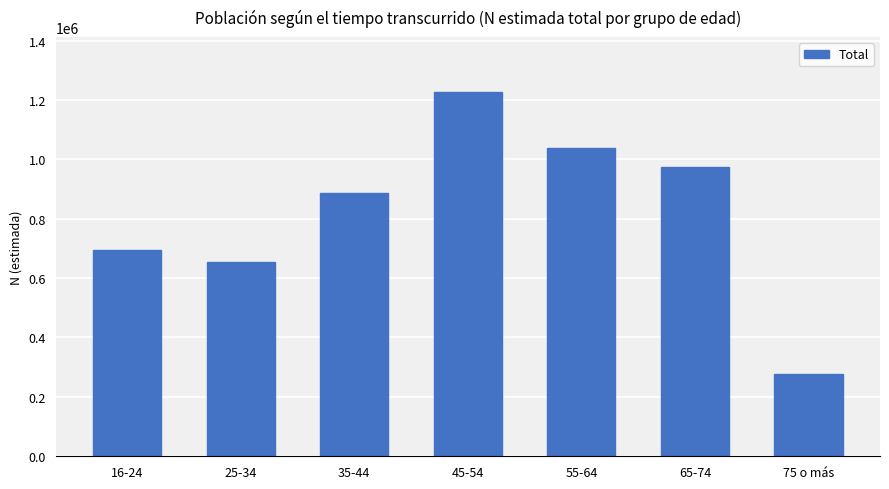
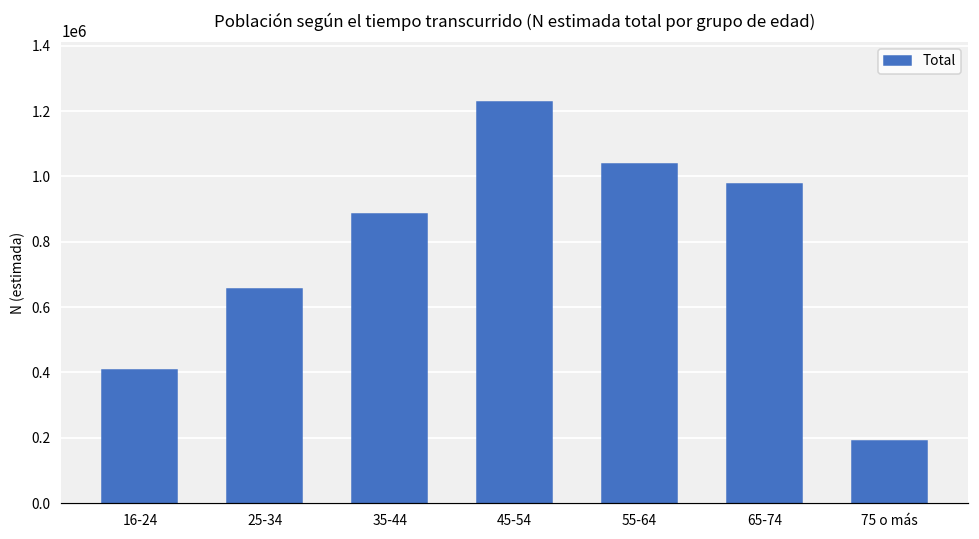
  {
-   "16-24": 690000,
+   "16-24": 410000,
    "25-34": 650000,
    "35-44": 890000,
    "45-54": 1230000,
    "55-64": 1040000,
    "65-74": 980000,
-   "75 o más": 280000
+   "75 o más": 190000
  }
